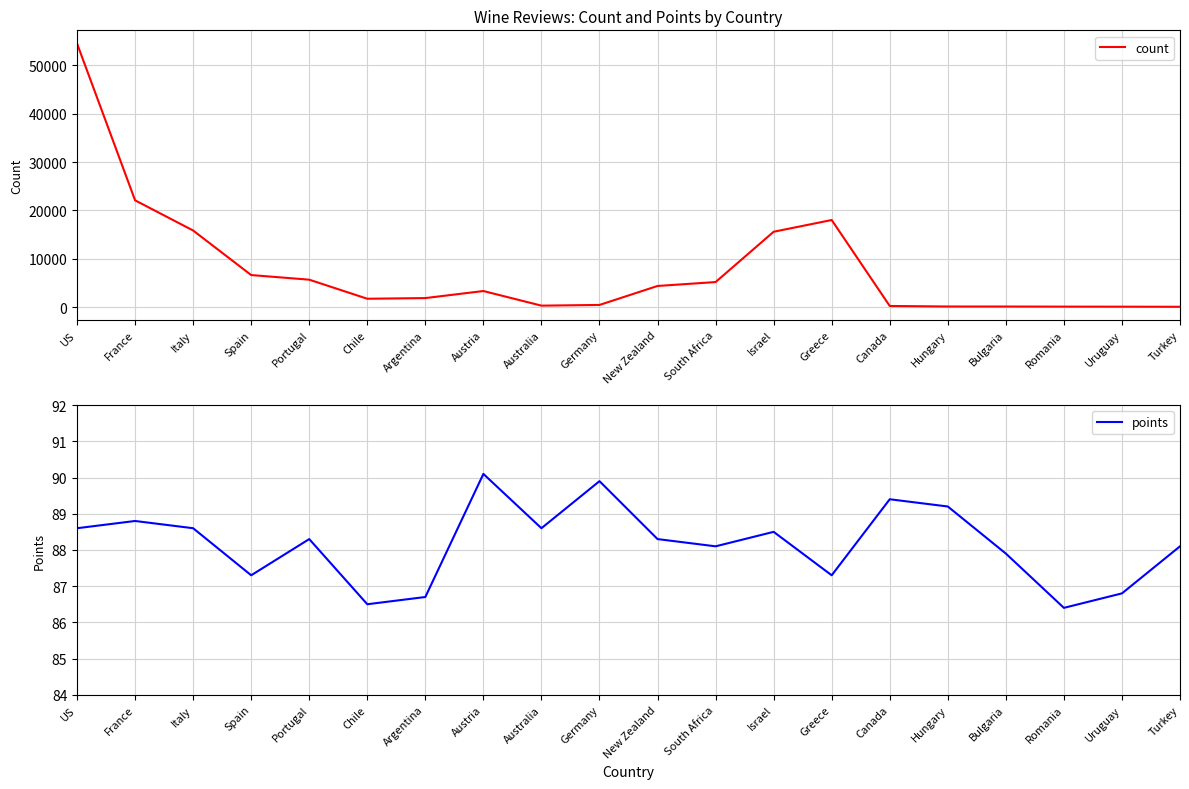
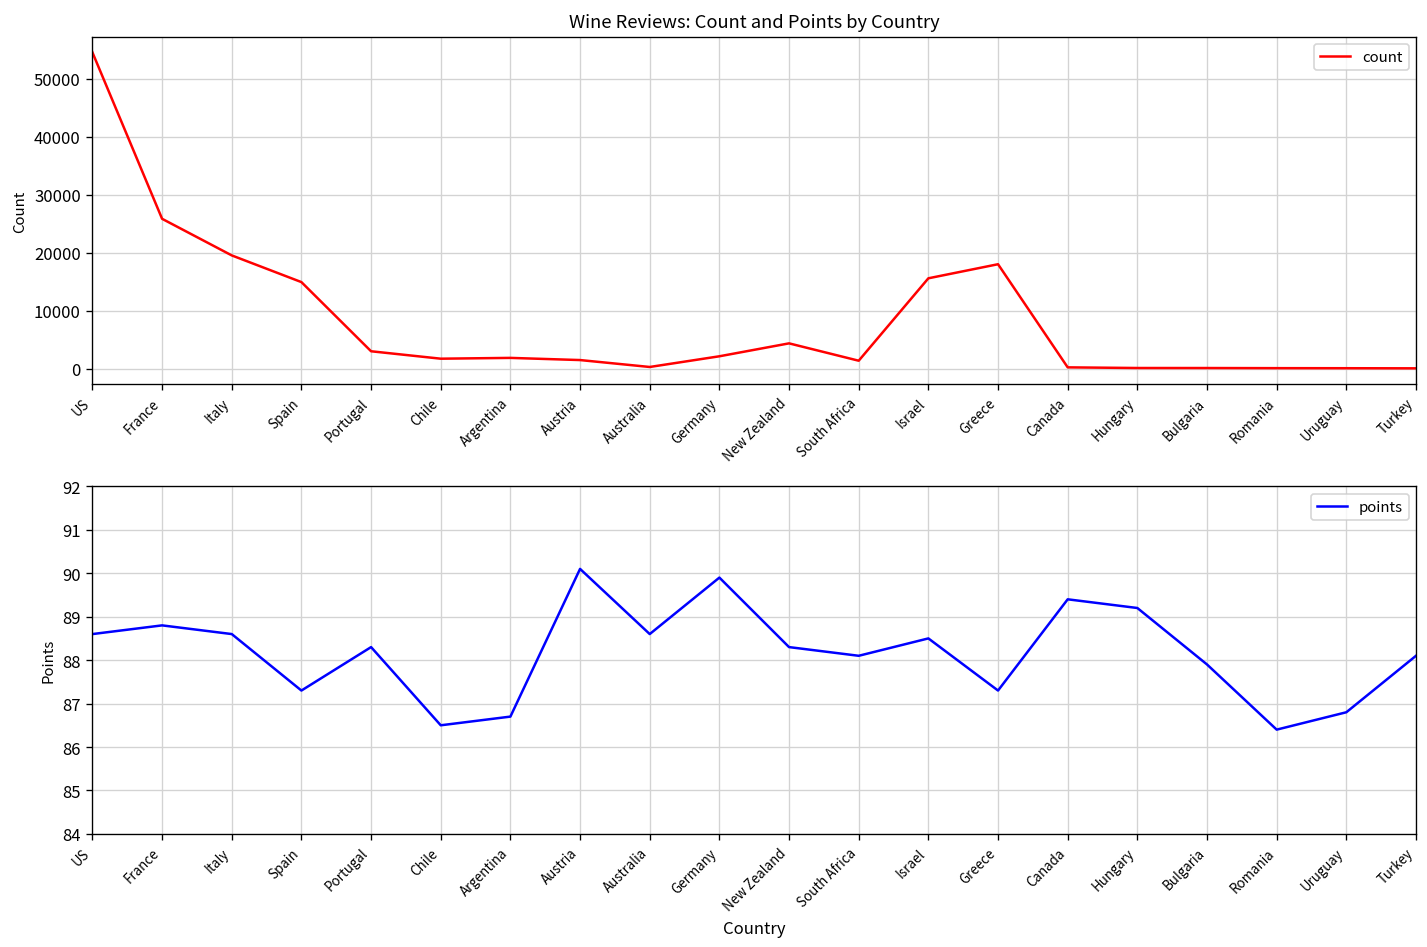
  {
    "Wine Reviews: Count and Points by Country": {
      "US": 55000,
-     "France": 22000,
-     "Italy": 16000,
-     "Spain": 7000,
-     "Portugal": 6000,
+     "France": 26000,
+     "Italy": 20000,
+     "Spain": 15000,
+     "Portugal": 3000,
      "Chile": 2000,
      "Argentina": 2000,
-     "Austria": 3000,
+     "Austria": 2000,
      "Australia": 0,
-     "Germany": 0,
+     "Germany": 2000,
      "New Zealand": 4000,
-     "South Africa": 5000,
+     "South Africa": 1000,
      "Israel": 16000,
      "Greece": 18000,
      "Canada": 0,
      "Hungary": 0,
      "Bulgaria": 0,
      "Romania": 0,
      "Uruguay": 0,
      "Turkey": 0
    }
  }
